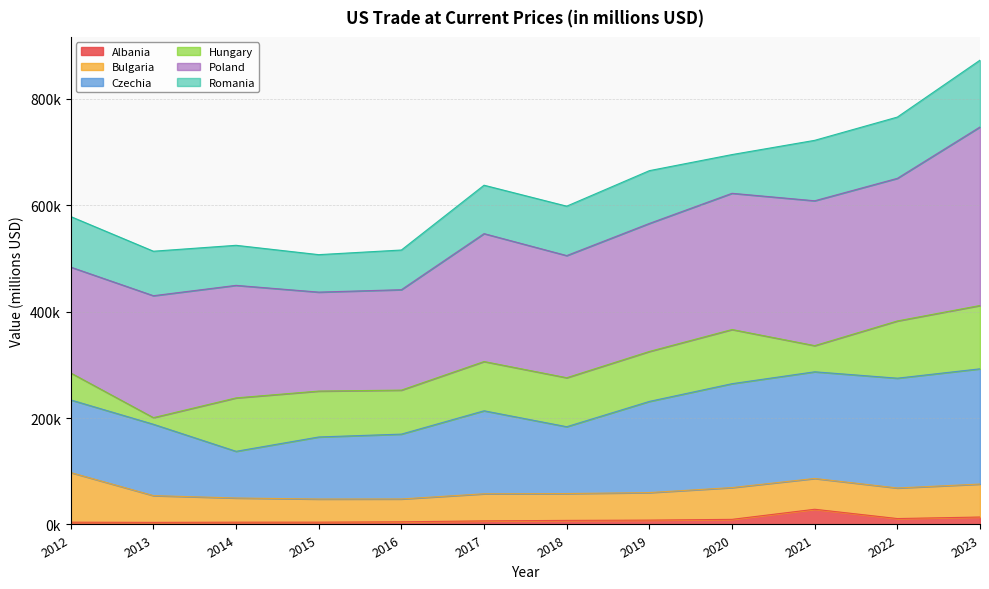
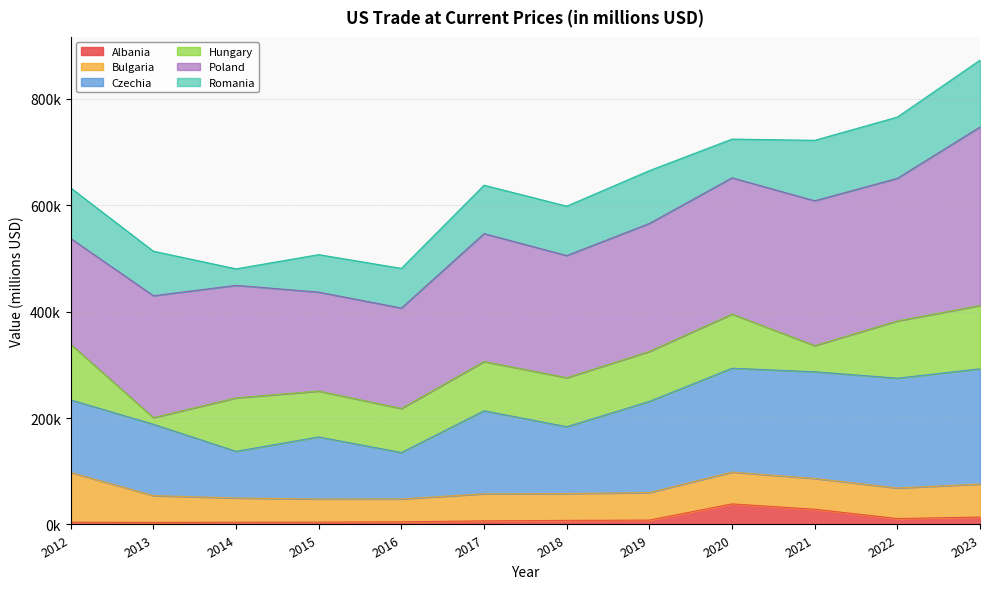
  {
    "Albania": {
      "2012": 0,
      "2013": 0,
      "2014": 0,
      "2015": 0,
      "2016": 0,
      "2017": 10000,
      "2018": 10000,
      "2019": 10000,
-     "2020": 10000,
+     "2020": 40000,
      "2021": 30000,
      "2022": 10000,
      "2023": 10000
    },
    "Bulgaria": {
      "2012": 90000,
      "2013": 50000,
      "2014": 50000,
      "2015": 40000,
      "2016": 40000,
      "2017": 50000,
      "2018": 50000,
      "2019": 50000,
      "2020": 60000,
      "2021": 60000,
      "2022": 60000,
      "2023": 60000
    },
    "Czechia": {
      "2012": 140000,
      "2013": 130000,
      "2014": 90000,
      "2015": 120000,
-     "2016": 120000,
+     "2016": 90000,
      "2017": 160000,
      "2018": 130000,
      "2019": 170000,
      "2020": 200000,
      "2021": 200000,
      "2022": 210000,
      "2023": 220000
    },
    "Hungary": {
-     "2012": 50000,
+     "2012": 100000,
      "2013": 10000,
      "2014": 100000,
      "2015": 90000,
      "2016": 80000,
      "2017": 90000,
      "2018": 90000,
      "2019": 90000,
      "2020": 100000,
      "2021": 50000,
      "2022": 110000,
      "2023": 120000
    },
    "Poland": {
      "2012": 200000,
      "2013": 230000,
      "2014": 210000,
      "2015": 190000,
      "2016": 190000,
      "2017": 240000,
      "2018": 230000,
      "2019": 240000,
      "2020": 260000,
      "2021": 270000,
      "2022": 270000,
      "2023": 340000
    },
    "Romania": {
      "2012": 90000,
      "2013": 80000,
-     "2014": 80000,
+     "2014": 30000,
      "2015": 70000,
      "2016": 70000,
      "2017": 90000,
      "2018": 90000,
      "2019": 100000,
      "2020": 70000,
      "2021": 110000,
      "2022": 120000,
      "2023": 130000
    }
  }
